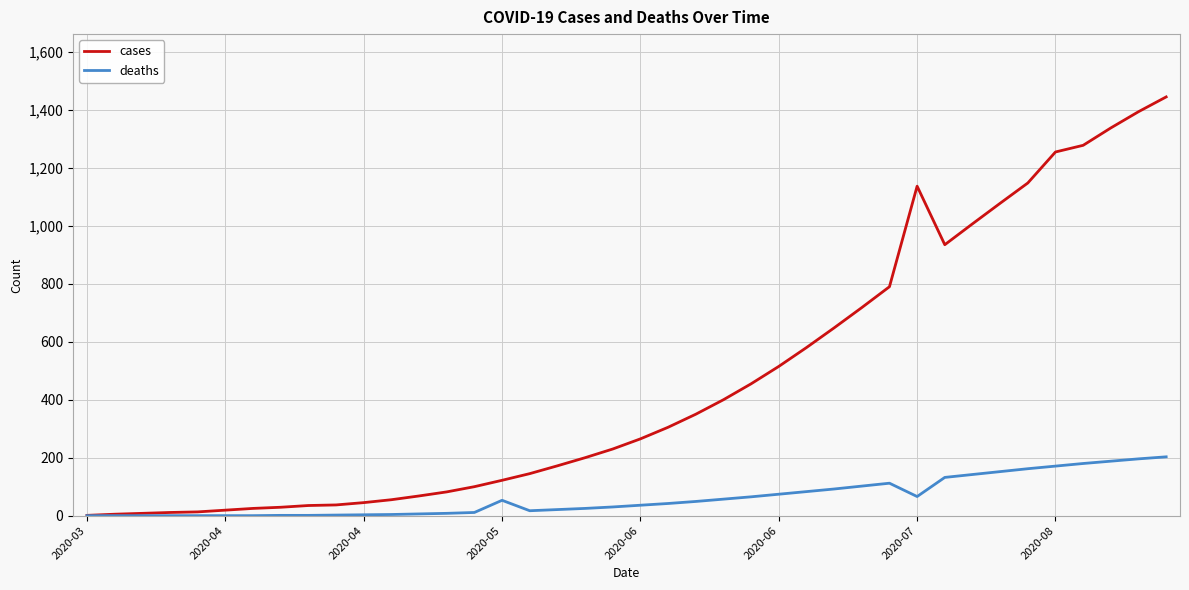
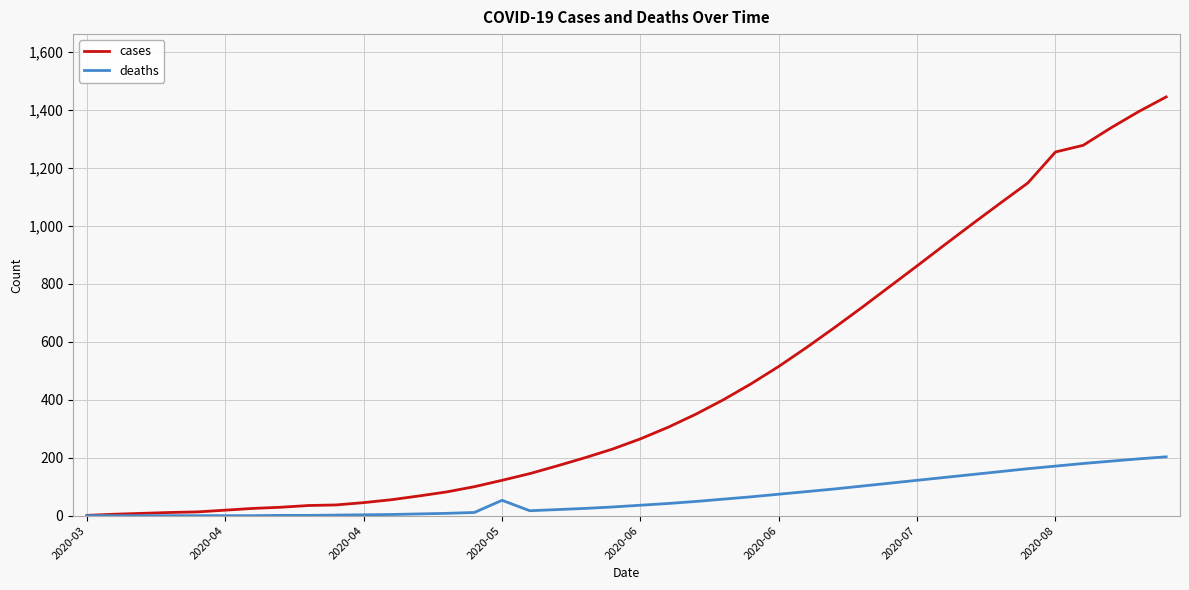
  {
    "cases": {
      "2020-05": "120",
-     "2020-07": "1,140",
+     "2020-07": "860",
      "2020-08": "1,260"
    },
    "deaths": {
      "2020-05": "50",
-     "2020-07": "70",
+     "2020-07": "120",
      "2020-08": "170"
    }
  }
